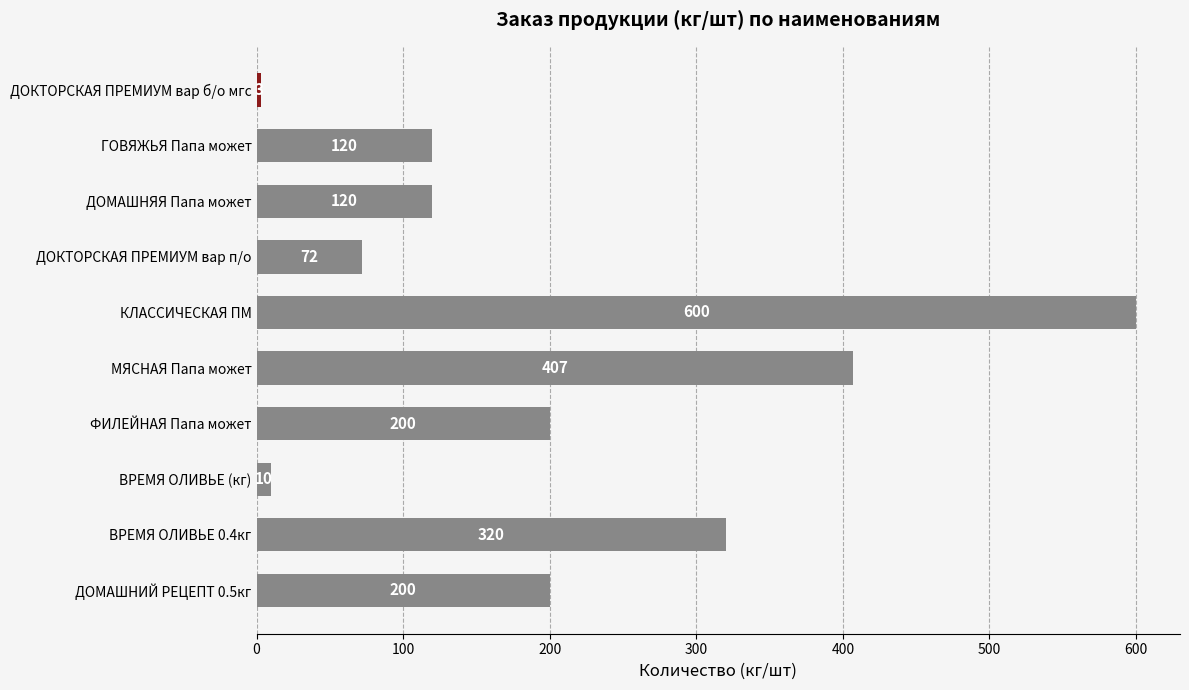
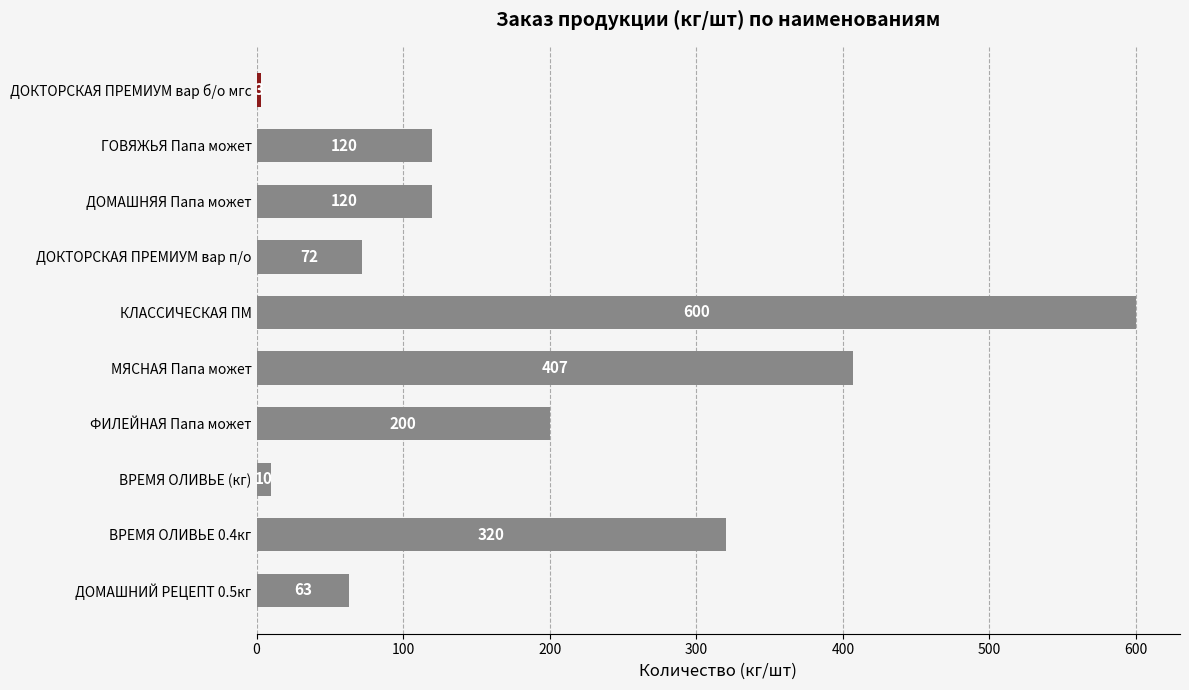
  {
    "ГОВЯЖЬЯ Папа может": 120,
    "ДОМАШНЯЯ Папа может": 120,
    "ДОКТОРСКАЯ ПРЕМИУМ вар п/о": 72,
    "КЛАССИЧЕСКАЯ ПМ": 600,
    "МЯСНАЯ Папа может": 407,
    "ФИЛЕЙНАЯ Папа может": 200,
    "ВРЕМЯ ОЛИВЬЕ (кг)": 10,
    "ВРЕМЯ ОЛИВЬЕ 0.4кг": 320,
-   "ДОМАШНИЙ РЕЦЕПТ 0.5кг": 200
+   "ДОМАШНИЙ РЕЦЕПТ 0.5кг": 63
  }
